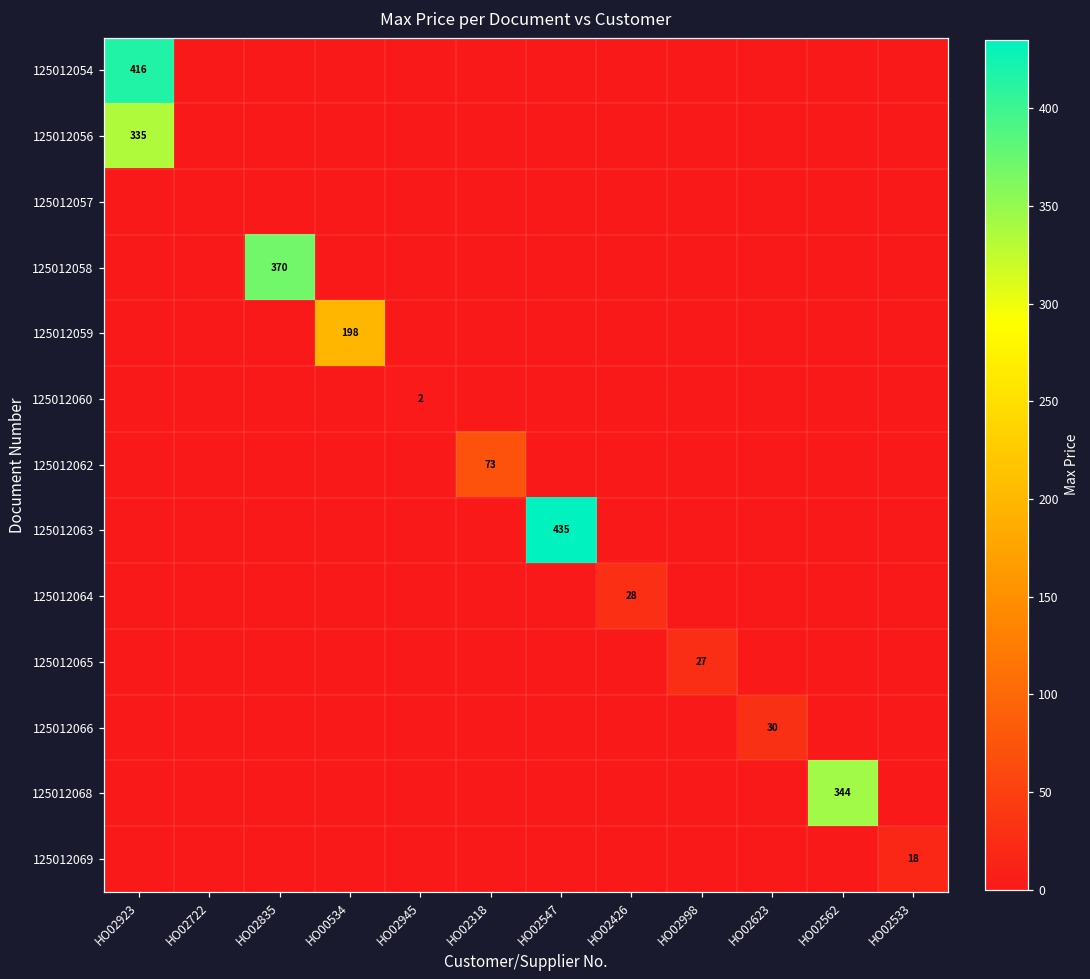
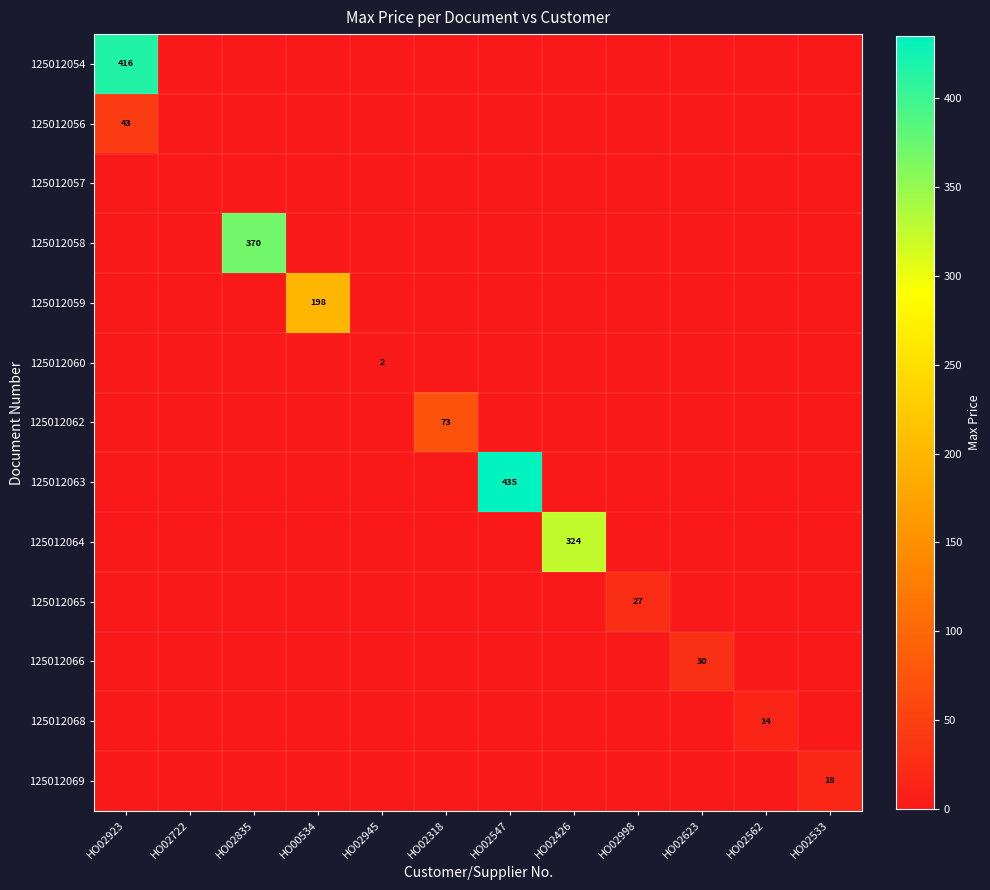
  {
    "125012054": {
      "HO02923": 416
    },
    "125012056": {
-     "HO02923": 335
+     "HO02923": 43
    },
    "125012058": {
      "HO02835": 370
    },
    "125012059": {
      "HO00534": 198
    },
    "125012060": {
      "HO02945": 2
    },
    "125012062": {
      "HO02318": 73
    },
    "125012063": {
      "HO02547": 435
    },
    "125012064": {
-     "HO02426": 28
+     "HO02426": 324
    },
    "125012065": {
      "HO02998": 27
    },
    "125012066": {
      "HO02623": 30
    },
    "125012068": {
-     "HO02562": 344
+     "HO02562": 14
    },
    "125012069": {
      "HO02533": 18
    }
  }
